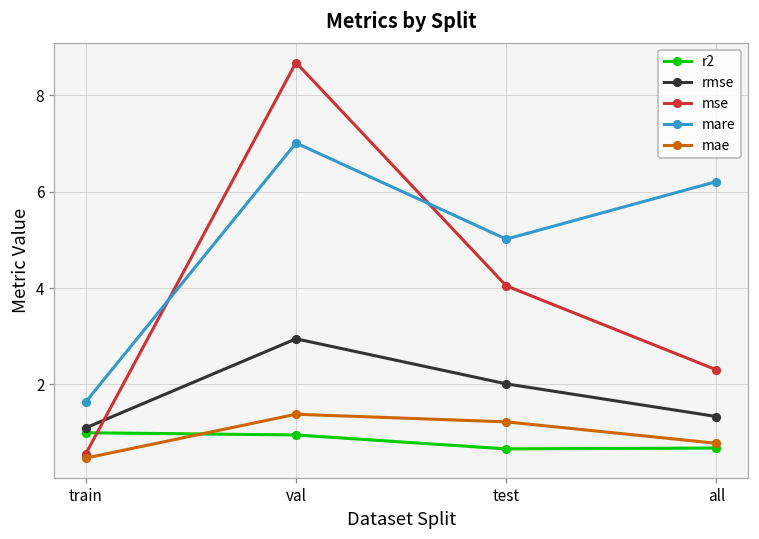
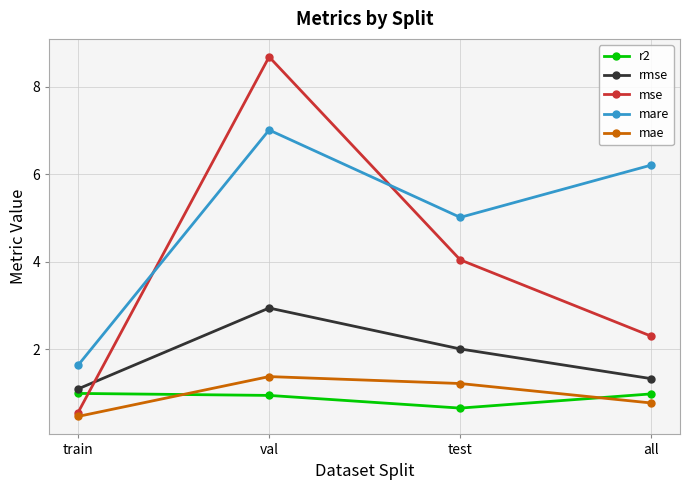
  {
    "r2": {
      "train": 1.0,
      "val": 1.0,
      "test": 0.7,
-     "all": 0.7
+     "all": 1.0
    },
    "rmse": {
      "train": 1.1,
      "val": 2.9,
      "test": 2.0,
      "all": 1.3
    },
    "mse": {
      "train": 0.6,
      "val": 8.7,
      "test": 4.0,
      "all": 2.3
    },
    "mare": {
      "train": 1.6,
      "val": 7.0,
      "test": 5.0,
      "all": 6.2
    },
    "mae": {
      "train": 0.5,
      "val": 1.4,
      "test": 1.2,
      "all": 0.8
    }
  }
